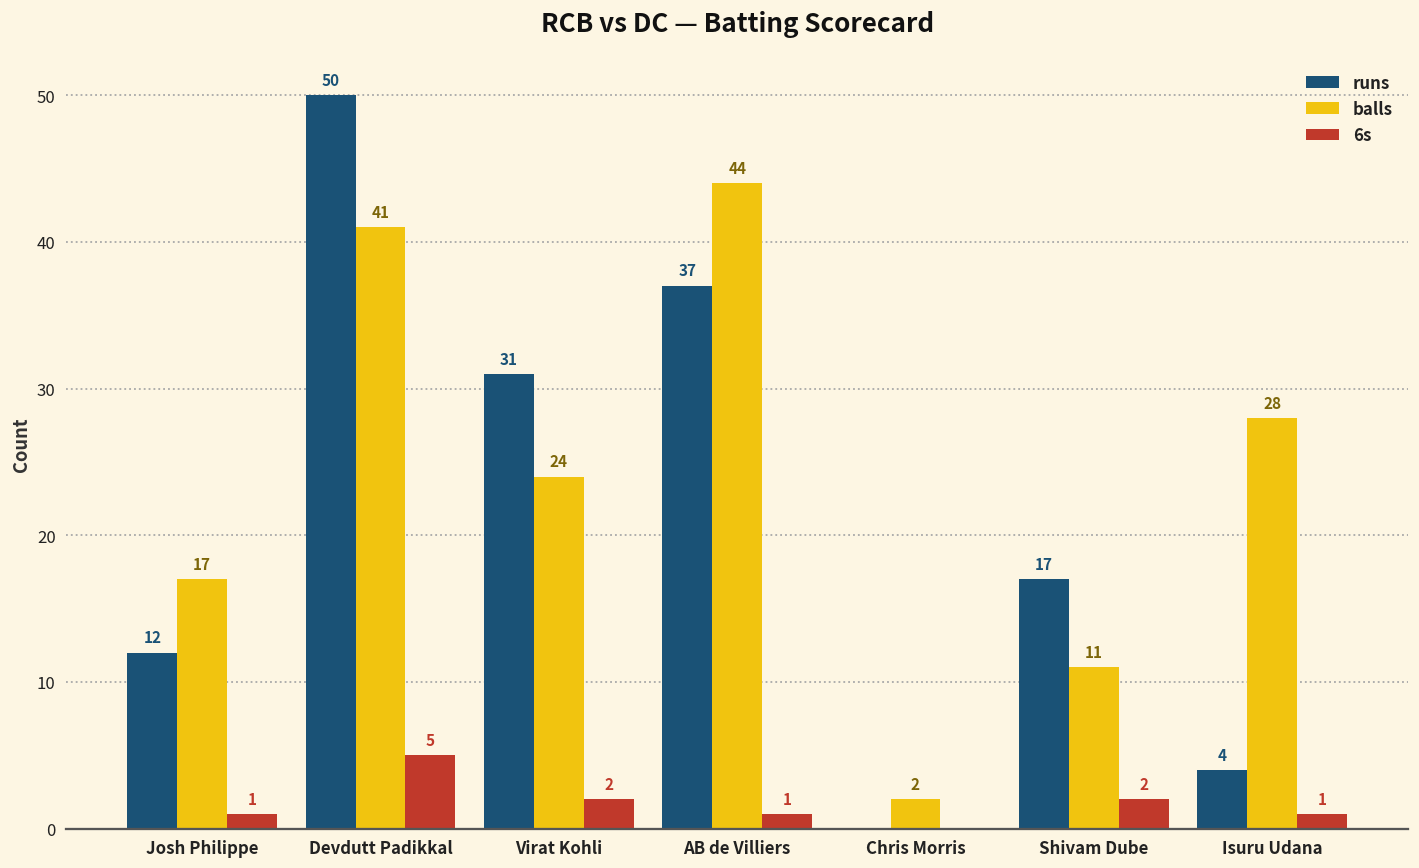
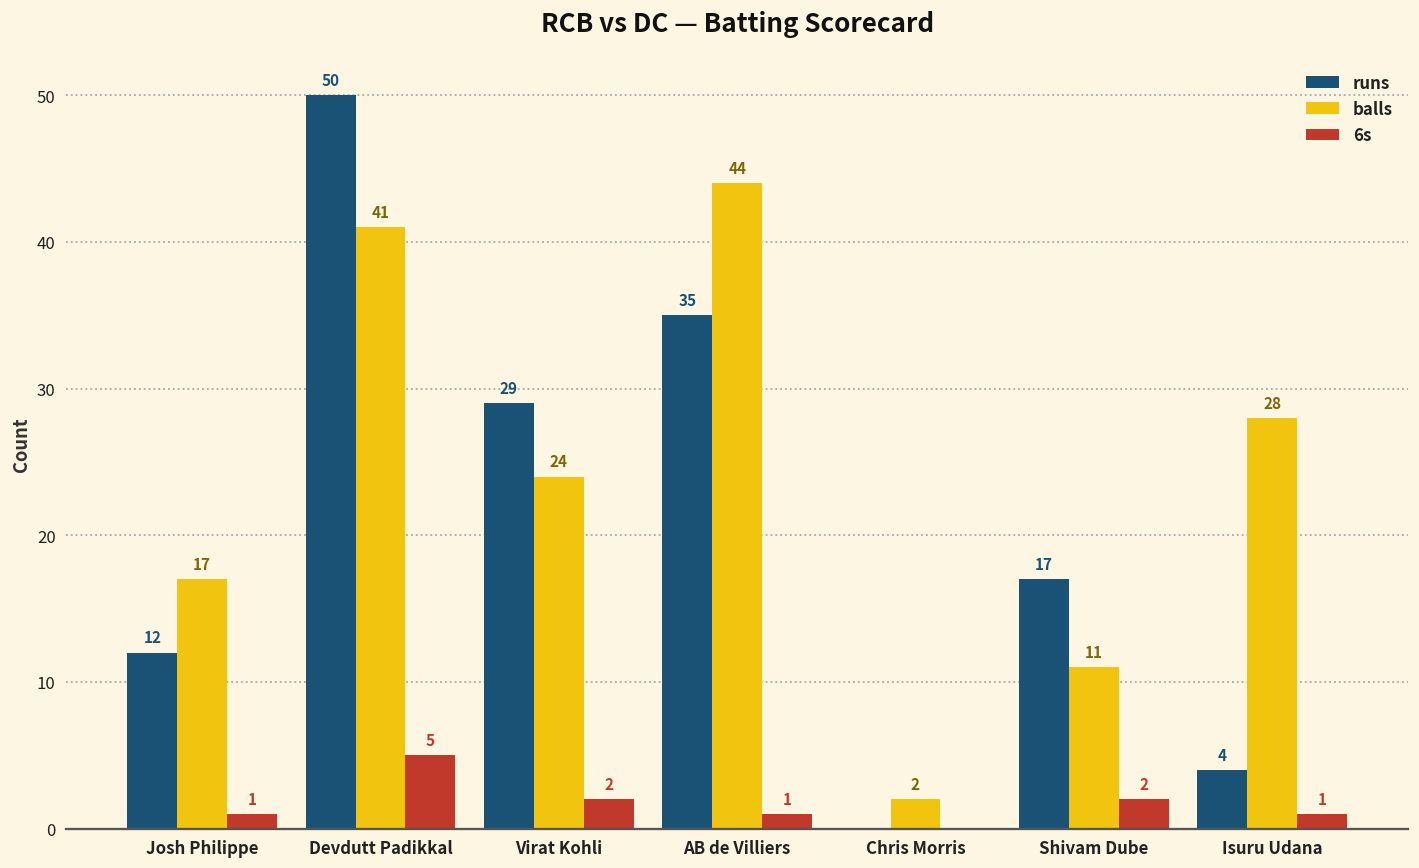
  {
    "runs": {
      "Josh Philippe": 12,
      "Devdutt Padikkal": 50,
-     "Virat Kohli": 31,
-     "AB de Villiers": 37,
+     "Virat Kohli": 29,
+     "AB de Villiers": 35,
      "Shivam Dube": 17,
      "Isuru Udana": 4
    },
    "balls": {
      "Josh Philippe": 17,
      "Devdutt Padikkal": 41,
      "Virat Kohli": 24,
      "AB de Villiers": 44,
      "Chris Morris": 2,
      "Shivam Dube": 11,
      "Isuru Udana": 28
    },
    "6s": {
      "Josh Philippe": 1,
      "Devdutt Padikkal": 5,
      "Virat Kohli": 2,
      "AB de Villiers": 1,
      "Shivam Dube": 2,
      "Isuru Udana": 1
    }
  }
